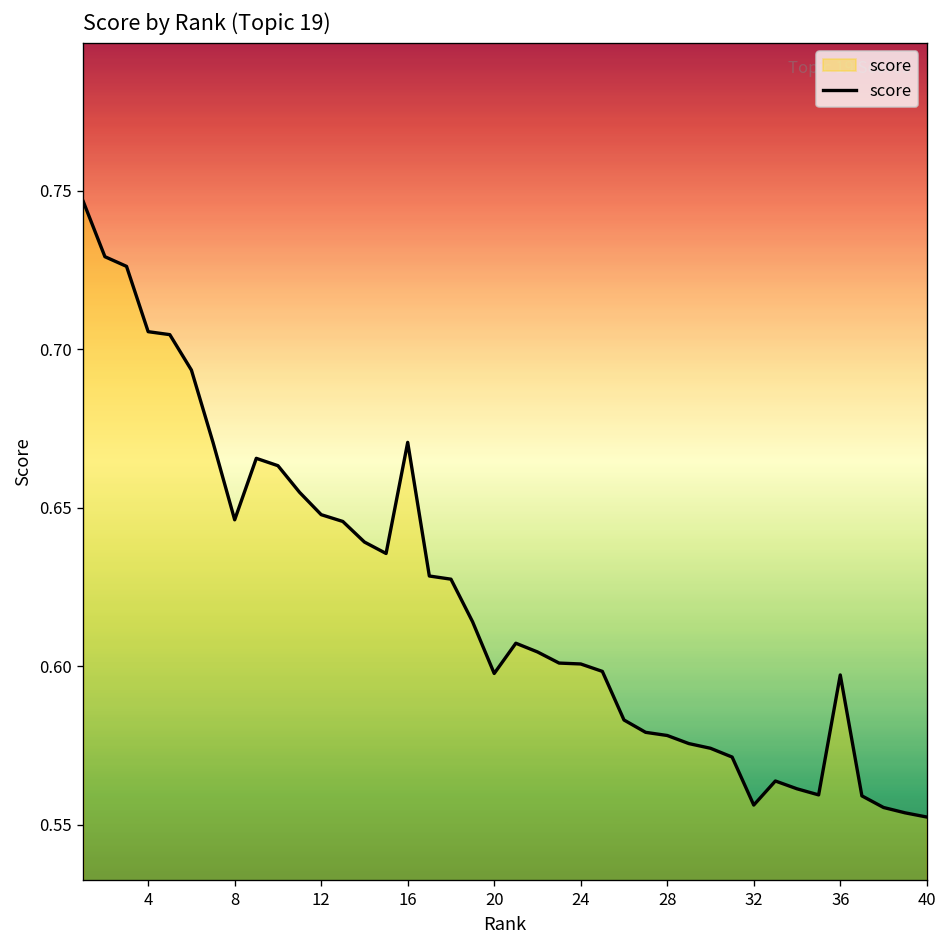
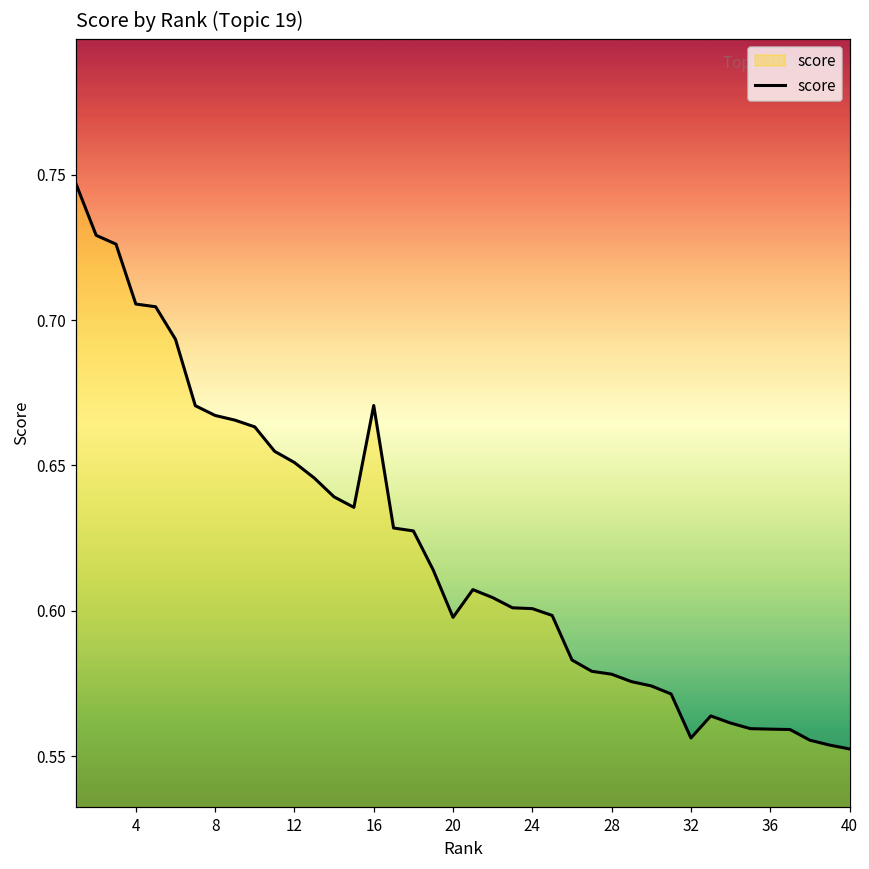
  {
    "4": 0.706,
-   "8": 0.646,
-   "12": 0.648,
+   "8": 0.667,
+   "12": 0.651,
    "16": 0.671,
    "20": 0.598,
    "24": 0.601,
    "28": 0.578,
    "32": 0.556,
-   "36": 0.597,
+   "36": 0.559,
    "40": 0.553
  }
